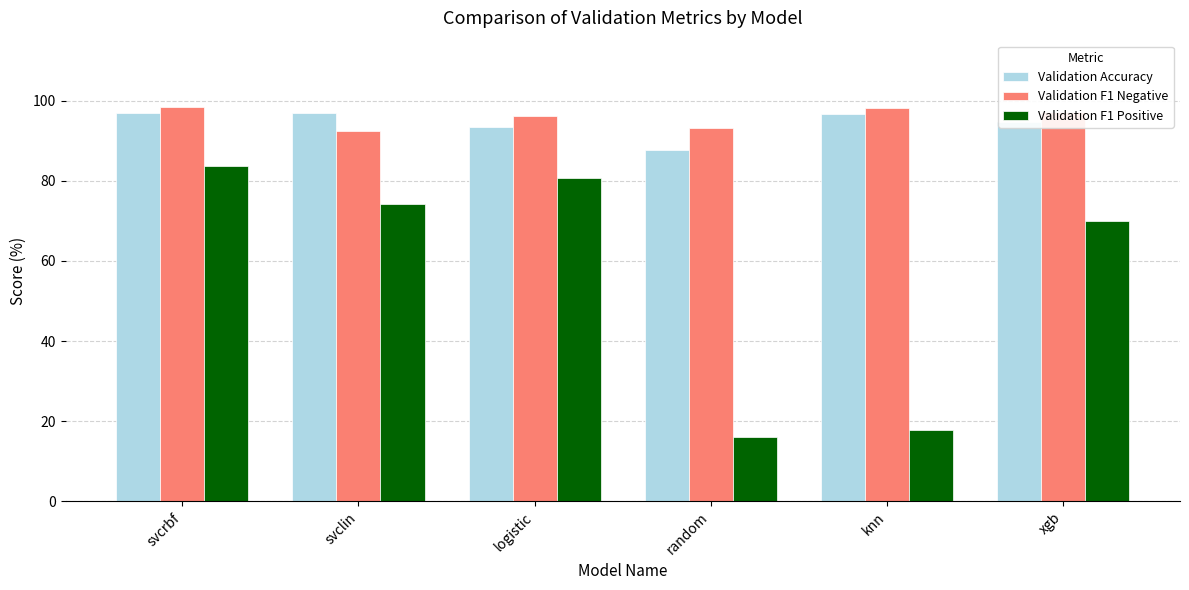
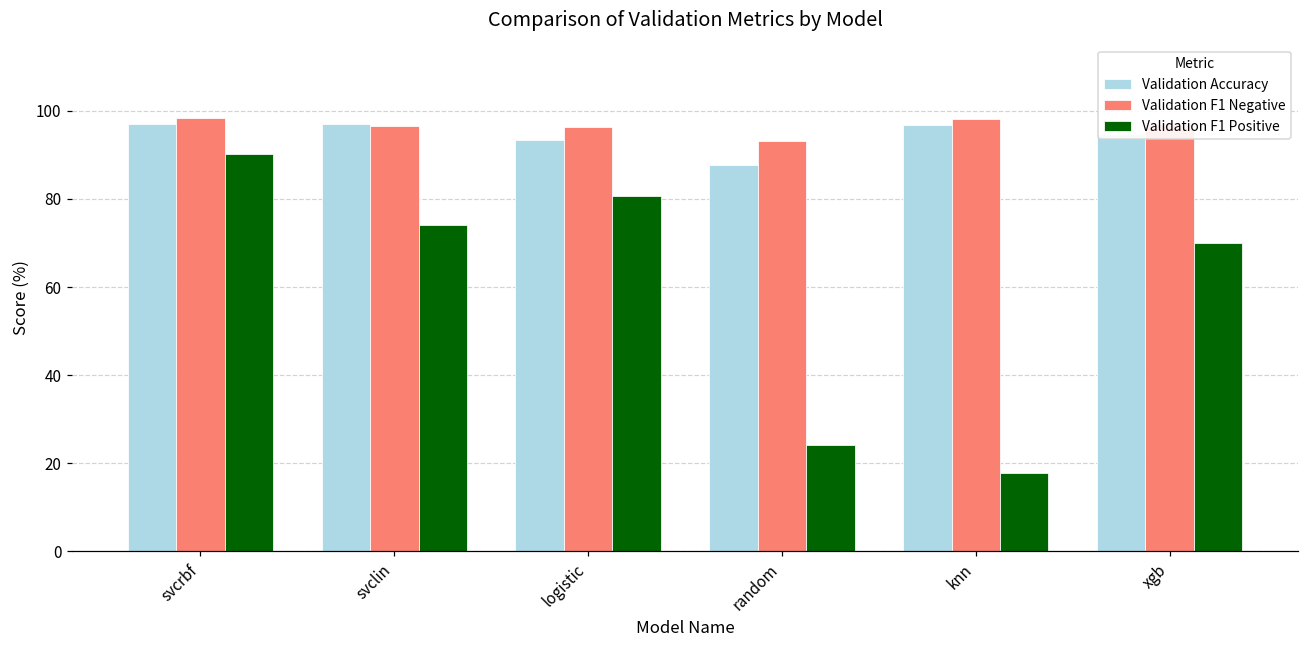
  {
    "Validation Accuracy": {
      "svcrbf": 97,
      "svclin": 97,
      "logistic": 93,
      "random": 88,
      "knn": 97
    },
    "Validation F1 Negative": {
      "svcrbf": 98,
-     "svclin": 93,
+     "svclin": 97,
      "logistic": 96,
      "random": 93,
      "knn": 98
    },
    "Validation F1 Positive": {
-     "svcrbf": 84,
+     "svcrbf": 90,
      "svclin": 74,
      "logistic": 81,
-     "random": 16,
+     "random": 24,
      "knn": 18,
      "xgb": 70
    }
  }
